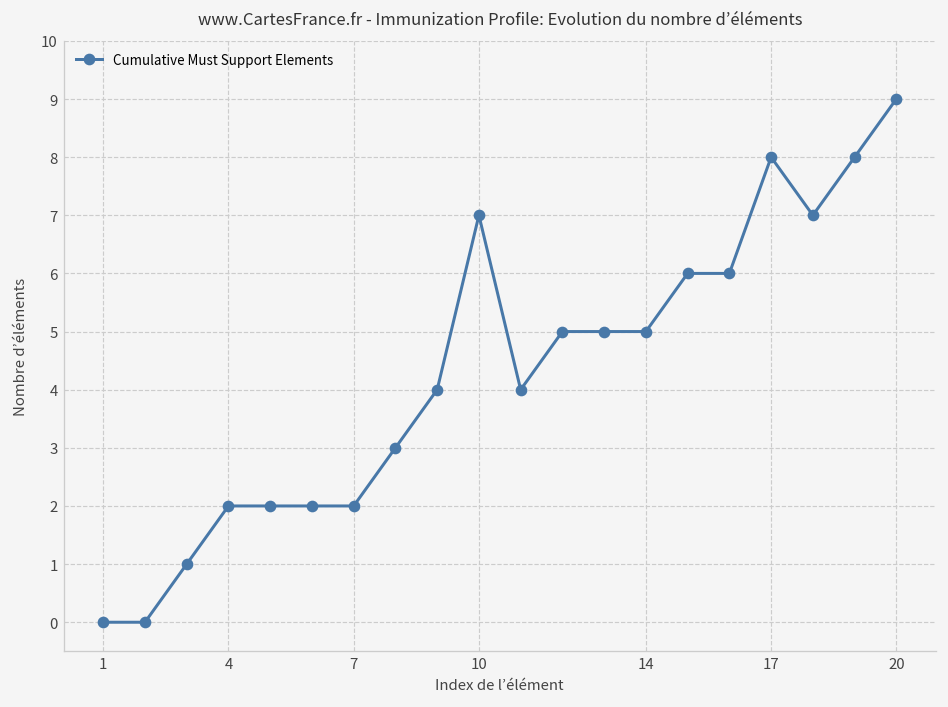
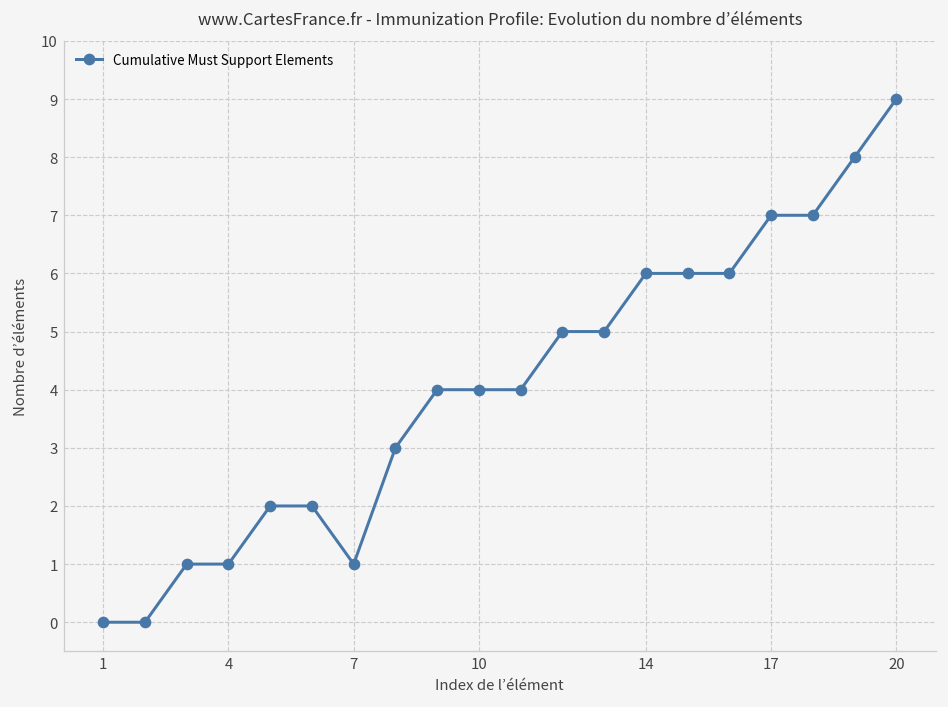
  {
    "1": 0,
-   "4": 2,
-   "7": 2,
-   "10": 7,
-   "14": 5,
-   "17": 8,
+   "4": 1,
+   "7": 1,
+   "10": 4,
+   "14": 6,
+   "17": 7,
    "20": 9
  }
